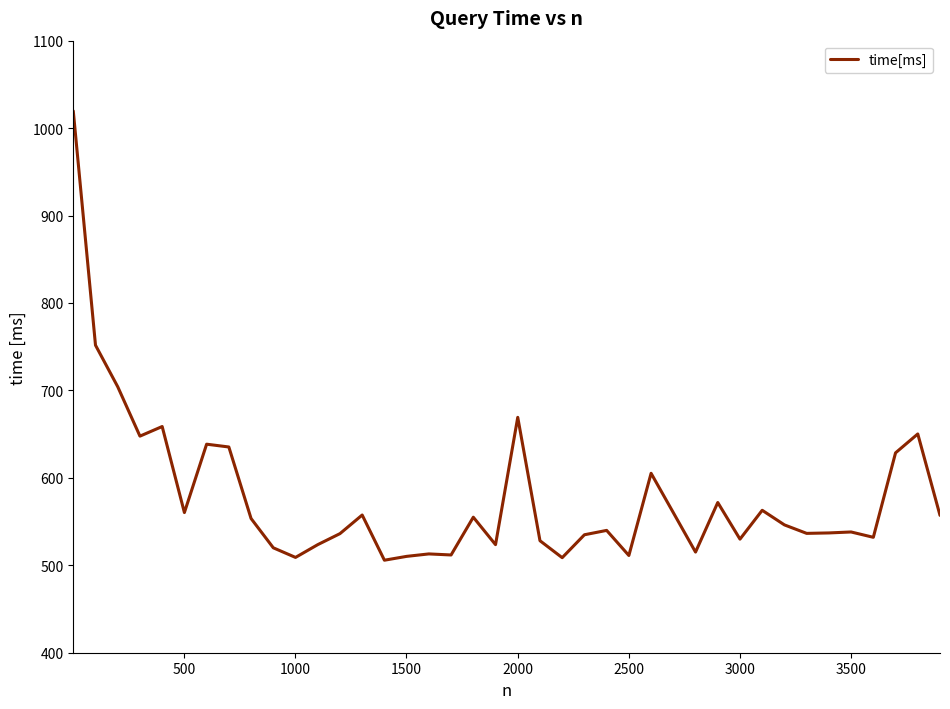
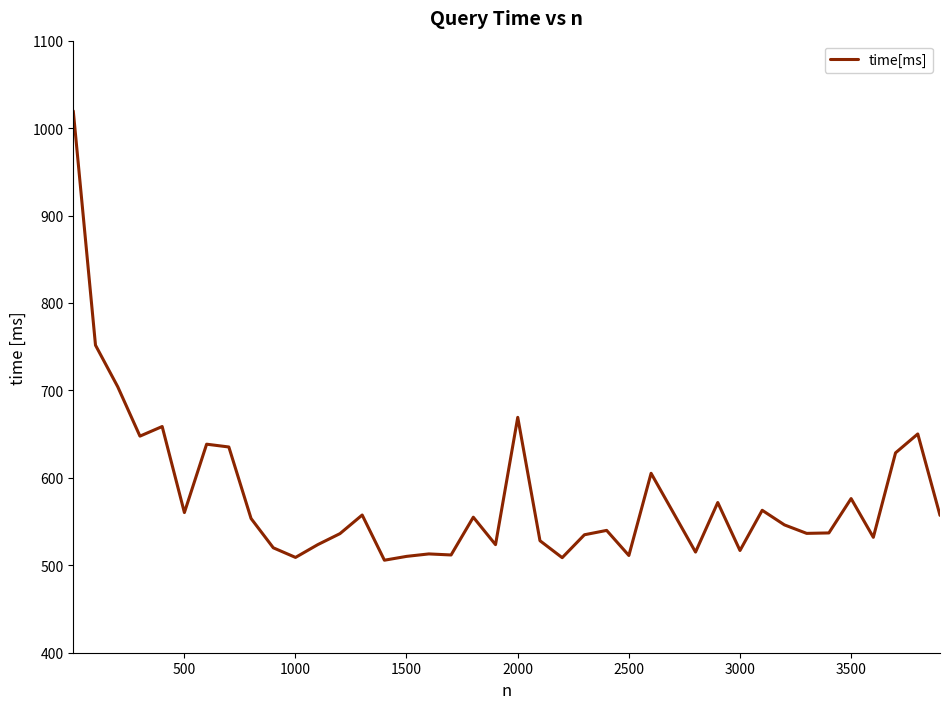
  {
    "500": 560,
    "1000": 510,
    "1500": 510,
    "2000": 670,
    "2500": 510,
-   "3000": 530,
-   "3500": 540
+   "3000": 520,
+   "3500": 580
  }
